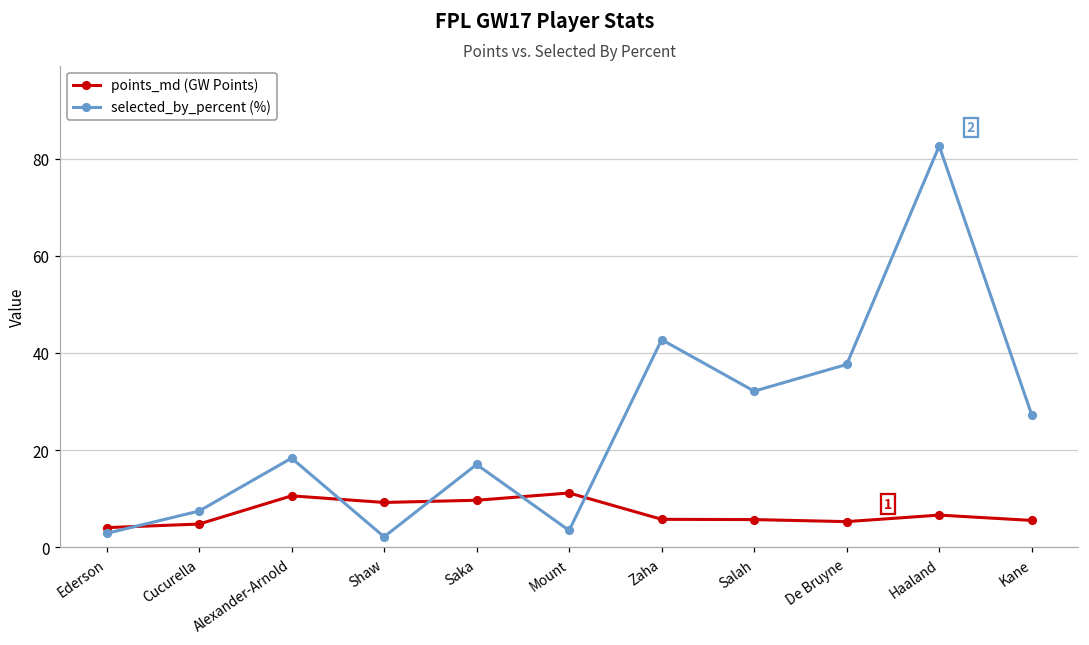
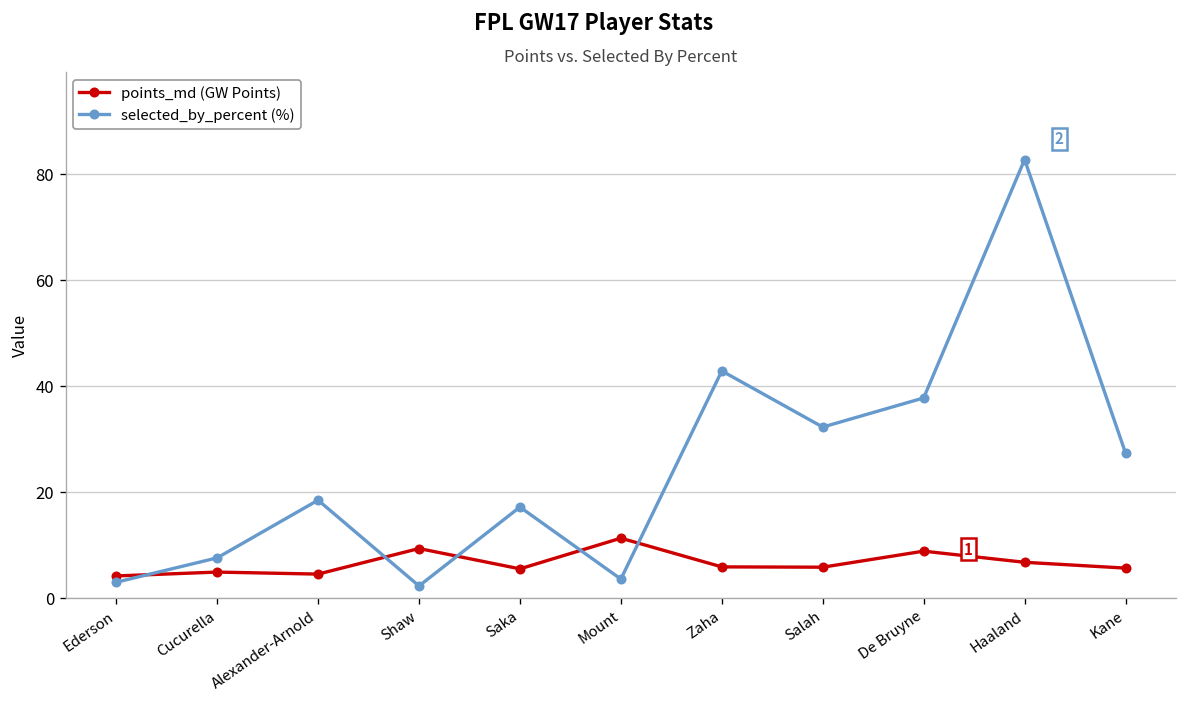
  {
    "points_md (GW Points)": {
      "Ederson": 4,
      "Cucurella": 5,
-     "Alexander-Arnold": 11,
+     "Alexander-Arnold": 4,
      "Shaw": 9,
-     "Saka": 10,
+     "Saka": 5,
      "Mount": 11,
      "Zaha": 6,
      "Salah": 6,
-     "De Bruyne": 5,
+     "De Bruyne": 9,
      "Haaland": 7,
      "Kane": 6
    },
    "selected_by_percent (%)": {
      "Ederson": 3,
      "Cucurella": 8,
      "Alexander-Arnold": 18,
      "Shaw": 2,
      "Saka": 17,
      "Mount": 4,
      "Zaha": 43,
      "Salah": 32,
      "De Bruyne": 38,
      "Haaland": 83,
      "Kane": 27
    }
  }
